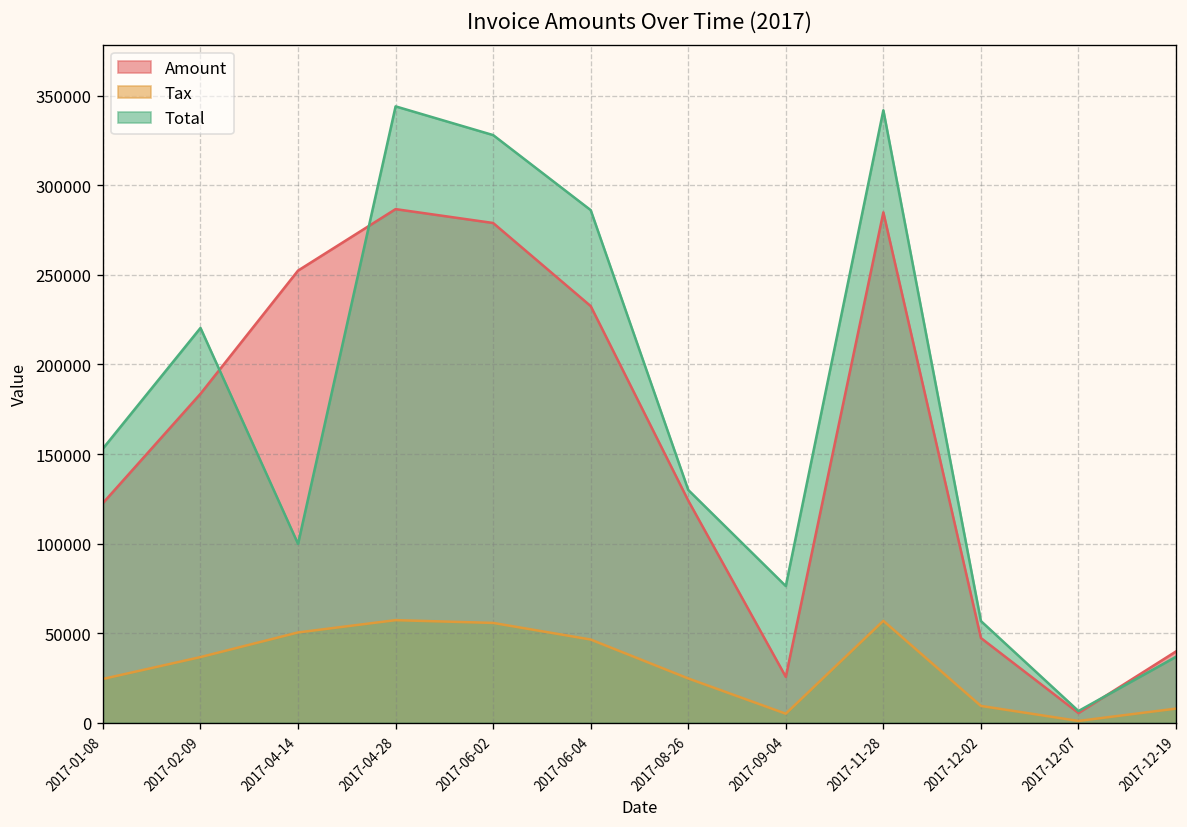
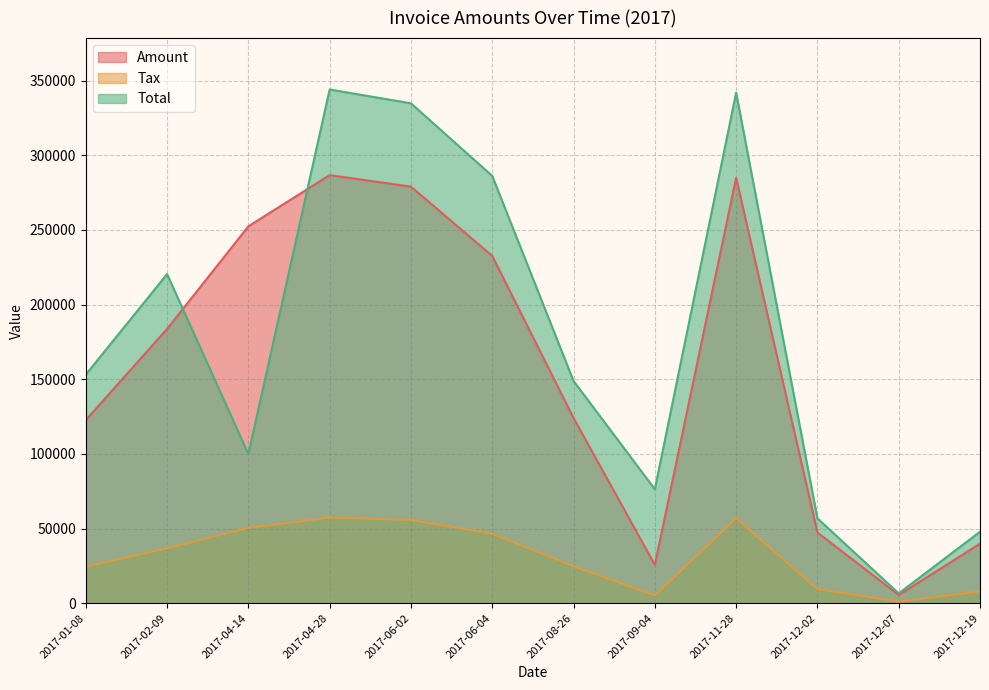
  {
    "Total": {
      "2017-01-08": 153000,
      "2017-02-09": 220000,
      "2017-04-14": 100000,
      "2017-04-28": 344000,
-     "2017-06-02": 328000,
+     "2017-06-02": 335000,
      "2017-06-04": 286000,
-     "2017-08-26": 130000,
+     "2017-08-26": 149000,
      "2017-09-04": 76000,
      "2017-11-28": 342000,
      "2017-12-02": 57000,
-     "2017-12-19": 37000
+     "2017-12-19": 48000
    }
  }
